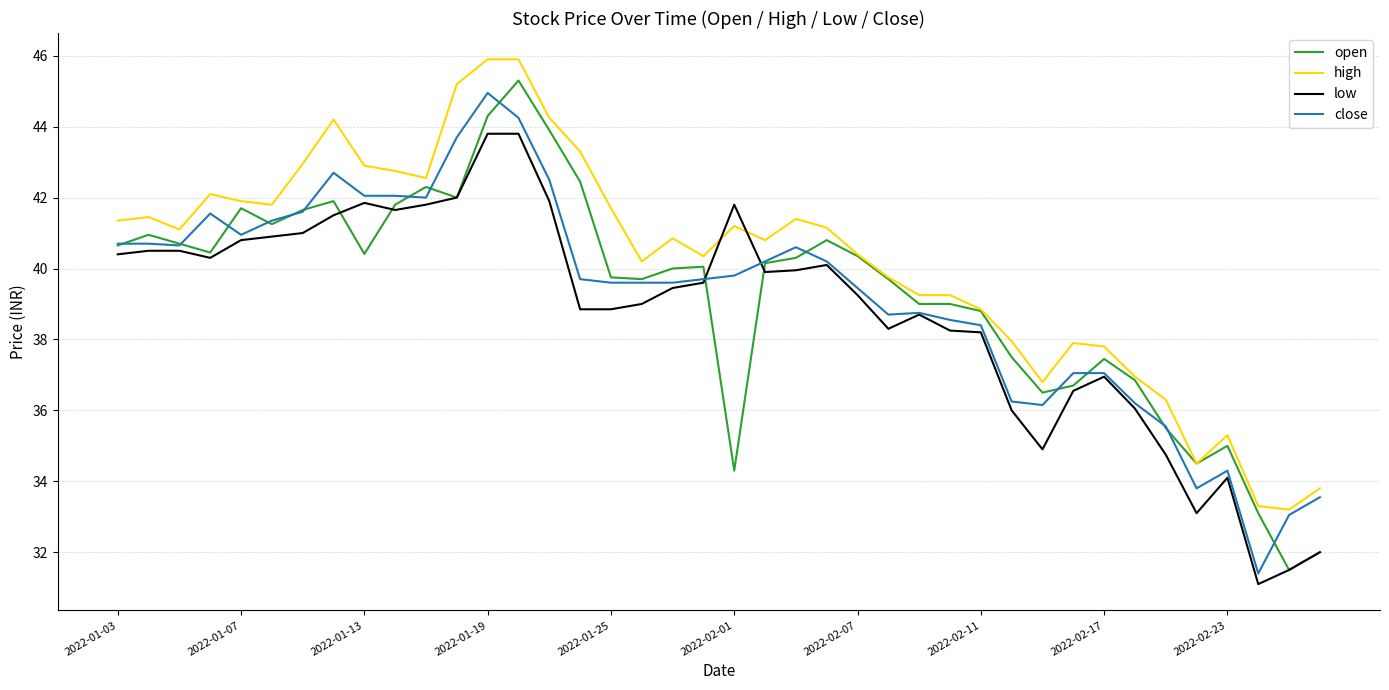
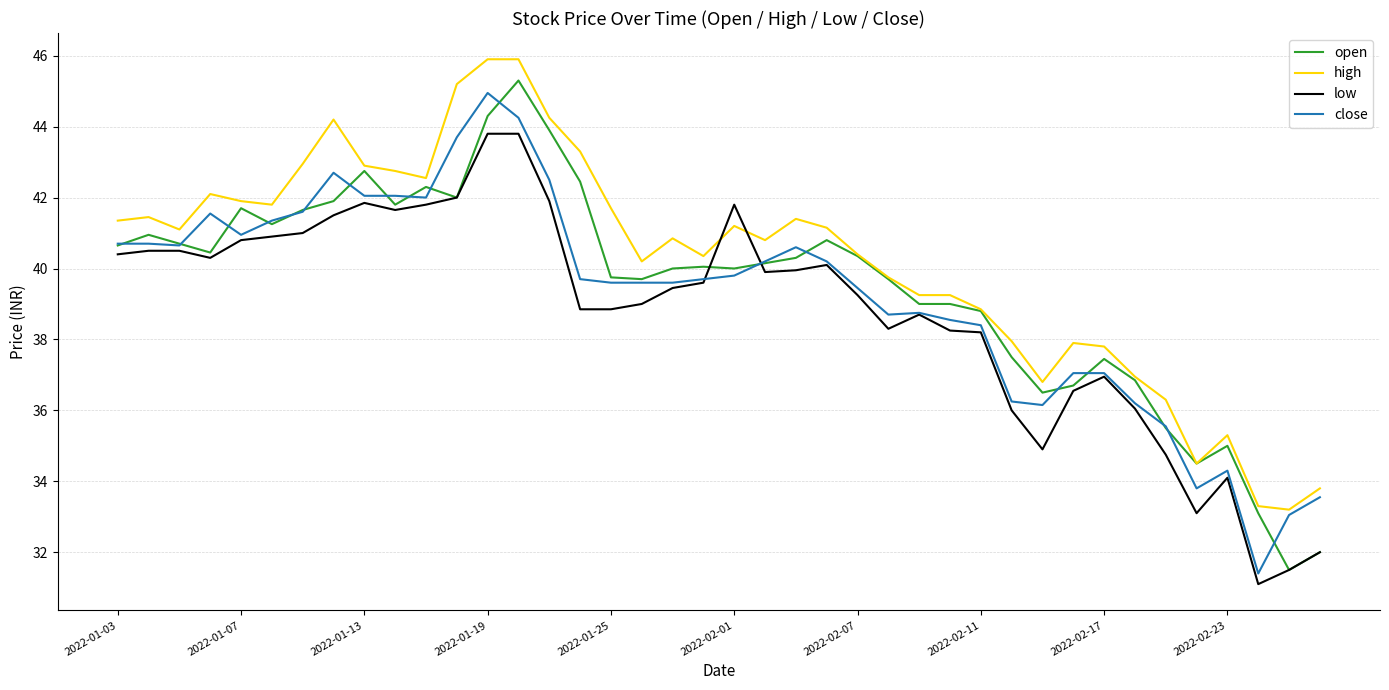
  {
    "open": {
      "2022-01-07": 41.7,
-     "2022-01-13": 40.4,
+     "2022-01-13": 42.8,
      "2022-01-19": 44.3,
      "2022-01-25": 39.8,
-     "2022-02-01": 34.3,
+     "2022-02-01": 40.0,
      "2022-02-17": 37.5,
      "2022-02-23": 35.0
    },
    "high": {
      "2022-01-03": 41.4,
      "2022-01-07": 41.9,
      "2022-01-13": 42.9,
      "2022-01-19": 45.9,
      "2022-01-25": 41.7,
      "2022-02-01": 41.2,
      "2022-02-17": 37.8,
      "2022-02-23": 35.3
    },
    "low": {
      "2022-01-03": 40.4,
      "2022-01-07": 40.8,
      "2022-01-13": 41.9,
      "2022-01-19": 43.8,
      "2022-01-25": 38.9,
      "2022-02-01": 41.8,
      "2022-02-07": 39.3,
      "2022-02-11": 38.2,
      "2022-02-17": 37.0,
      "2022-02-23": 34.1
    },
    "close": {
      "2022-01-07": 41.0,
      "2022-01-13": 42.1,
      "2022-01-19": 45.0,
      "2022-01-25": 39.6,
      "2022-02-01": 39.8,
      "2022-02-07": 39.5,
      "2022-02-11": 38.4,
      "2022-02-17": 37.1,
      "2022-02-23": 34.3
    }
  }
